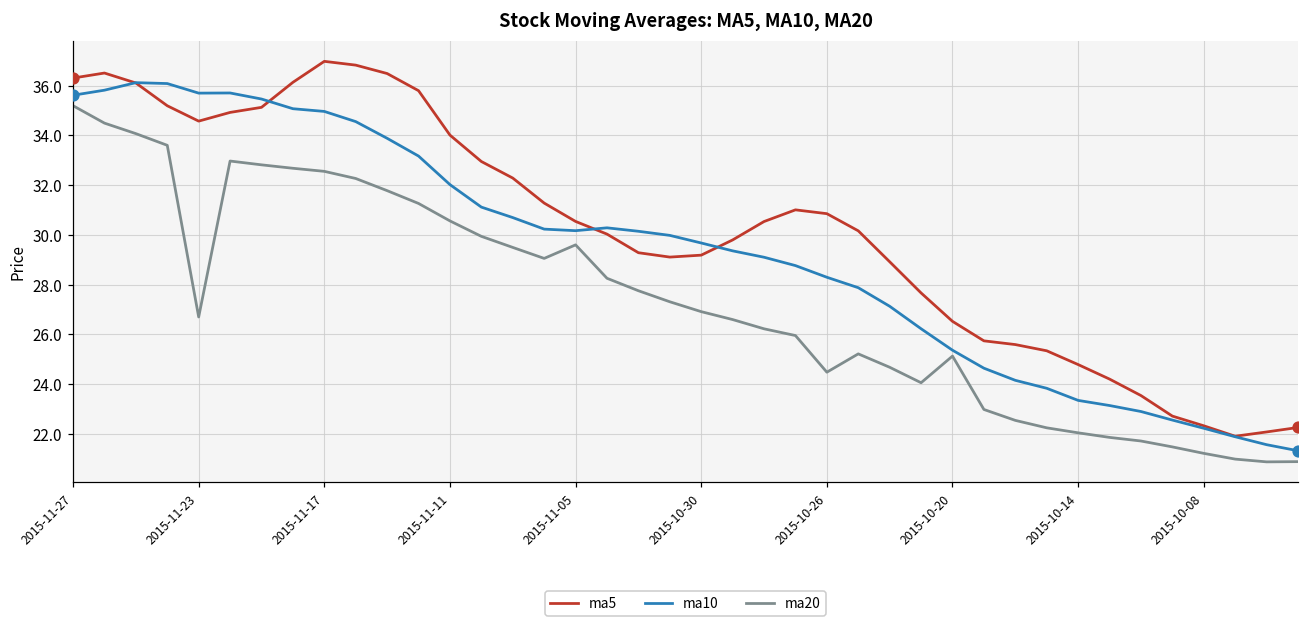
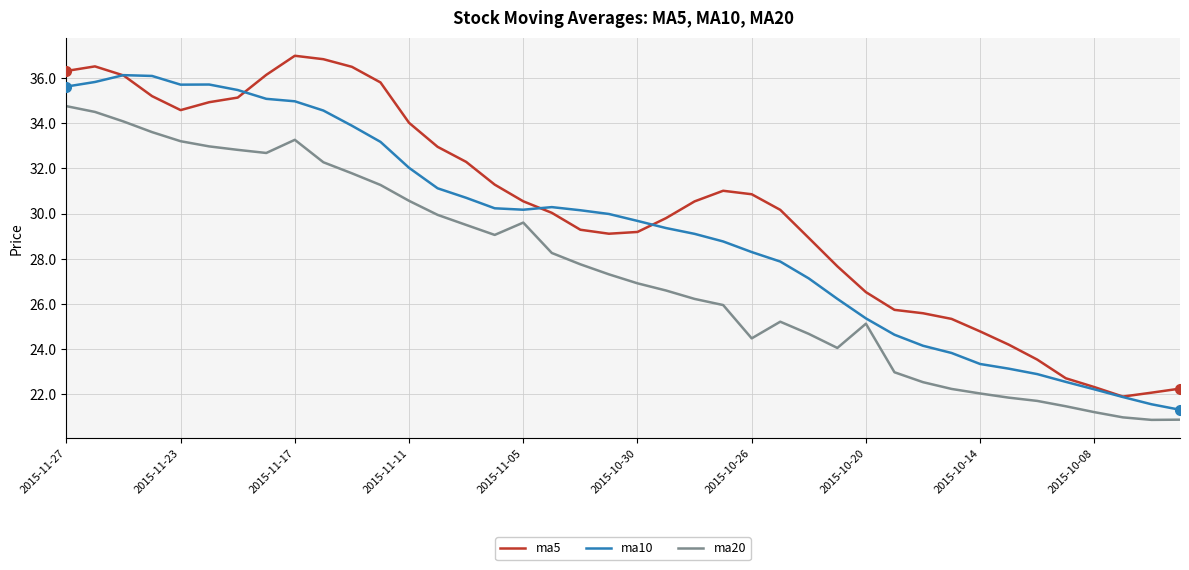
  {
    "ma20": {
-     "2015-11-27": 35.2,
-     "2015-11-23": 26.7,
-     "2015-11-17": 32.6,
+     "2015-11-27": 34.8,
+     "2015-11-23": 33.2,
+     "2015-11-17": 33.3,
      "2015-11-11": 30.6,
      "2015-11-05": 29.6,
      "2015-10-30": 26.9,
      "2015-10-26": 24.5,
      "2015-10-20": 25.1,
      "2015-10-14": 22.0,
      "2015-10-08": 21.2
    }
  }
